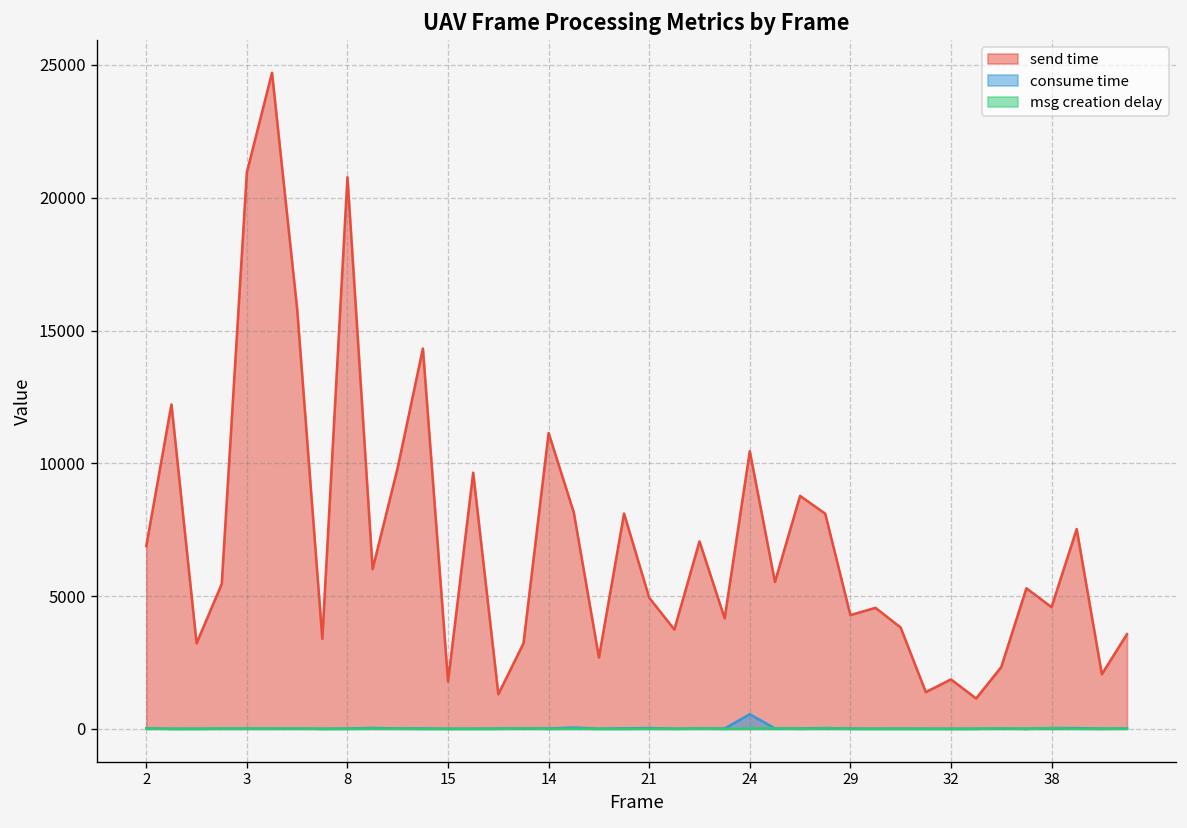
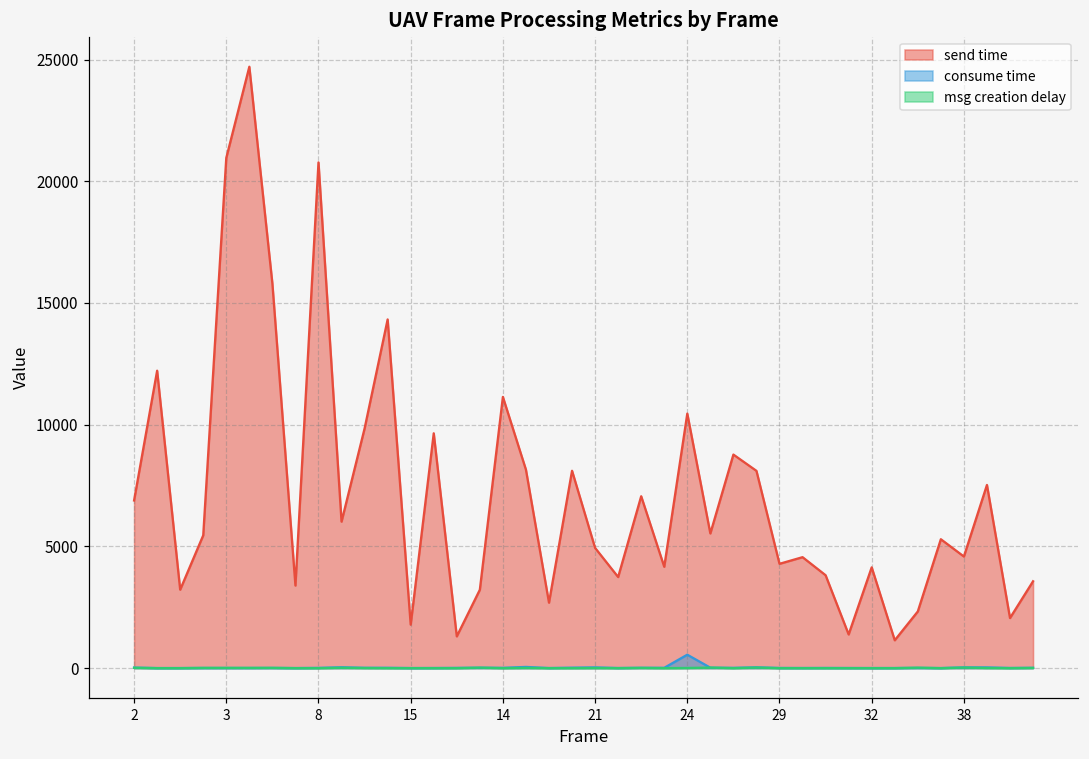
  {
    "send time": {
      "8": 20800,
      "24": 10500,
-     "32": 1900
+     "32": 4100
    },
    "consume time": {
      "24": 600
    },
    "msg creation delay": {
      "24": 0
    }
  }
